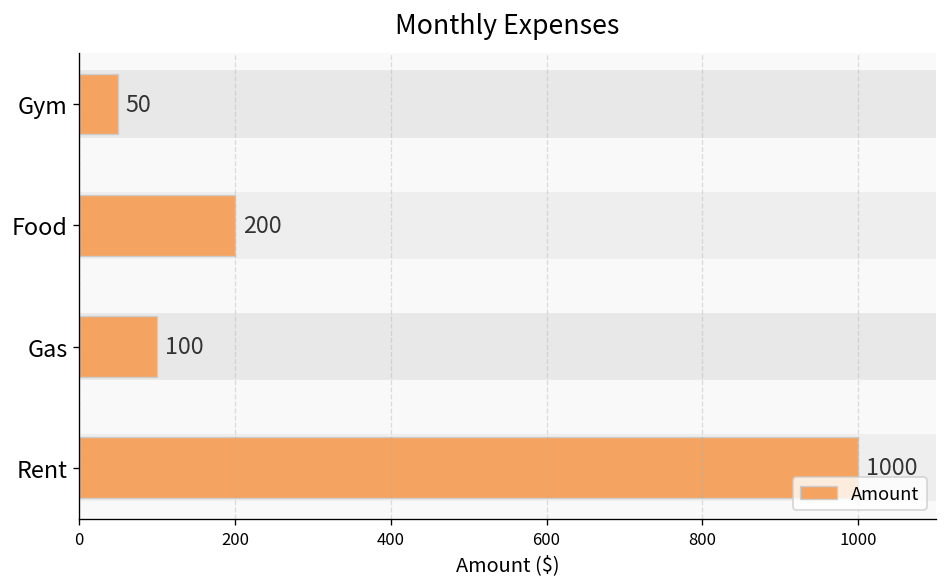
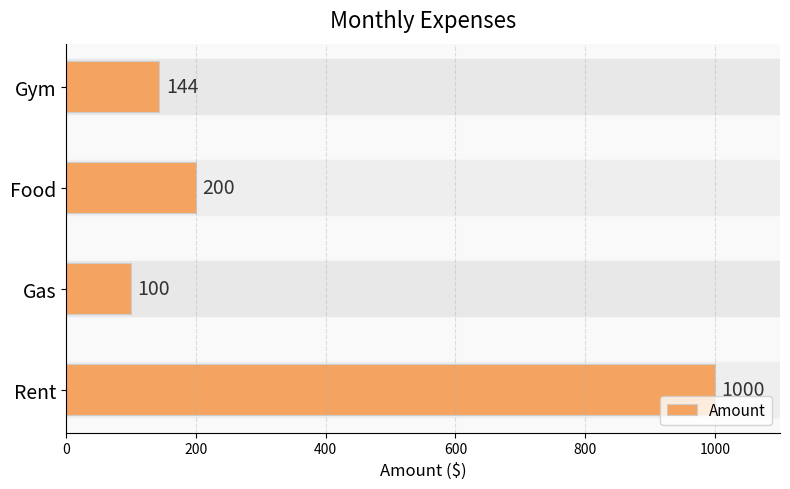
  {
-   "Gym": 50,
+   "Gym": 144,
    "Food": 200,
    "Gas": 100
  }
